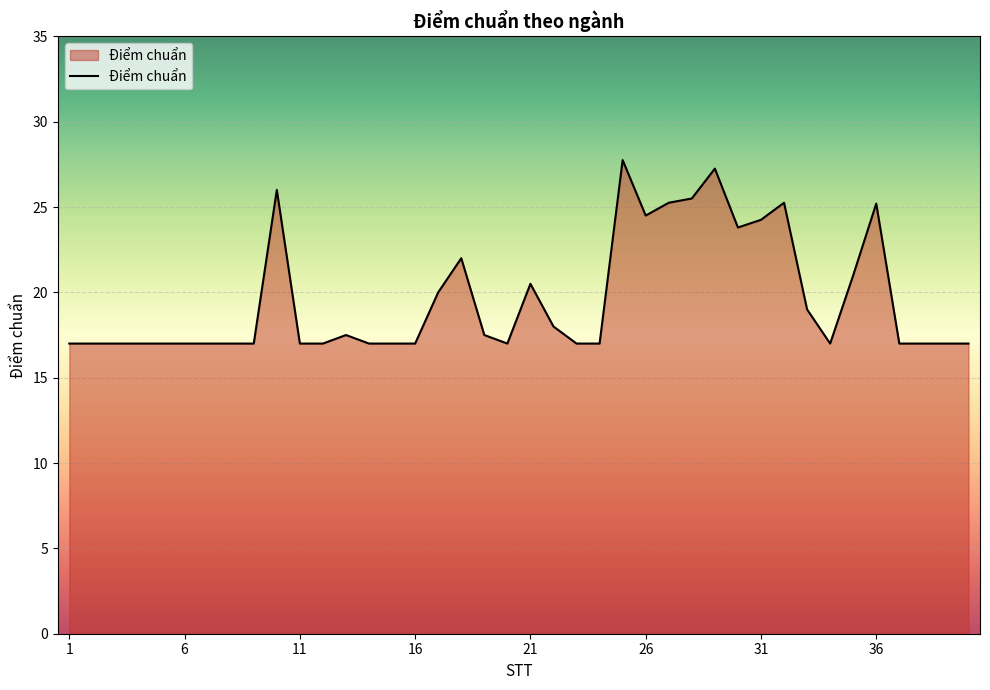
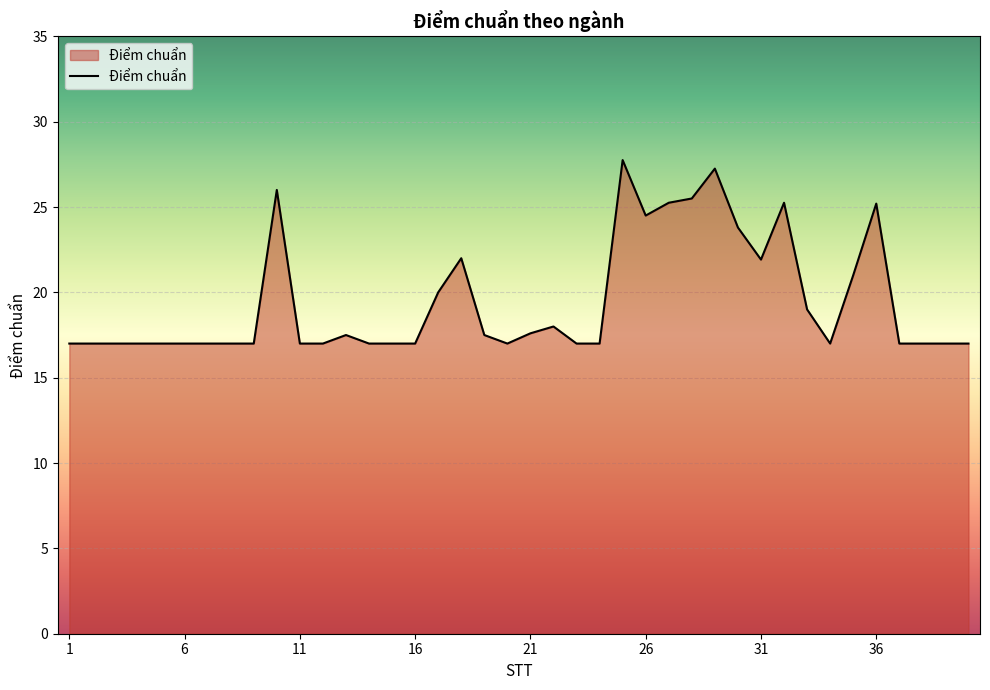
  {
    "1": 17.0,
    "6": 17.0,
    "11": 17.0,
    "16": 17.0,
-   "21": 20.5,
+   "21": 17.6,
    "26": 24.5,
-   "31": 24.3,
+   "31": 21.9,
    "36": 25.2
  }
